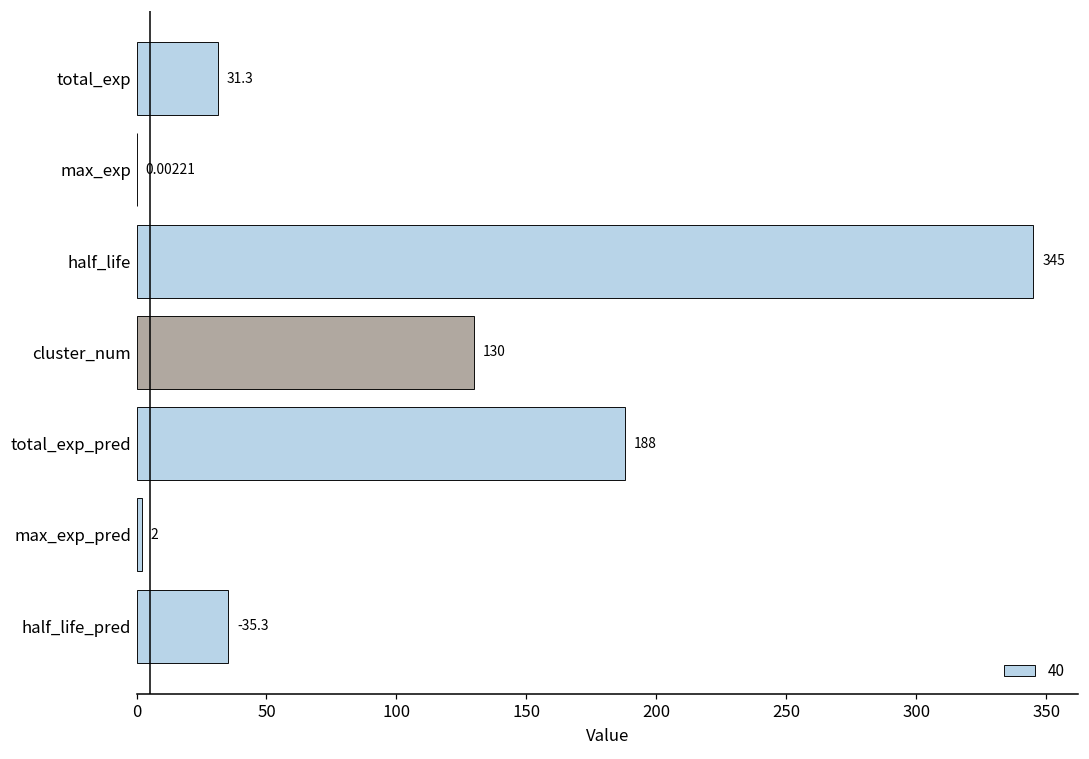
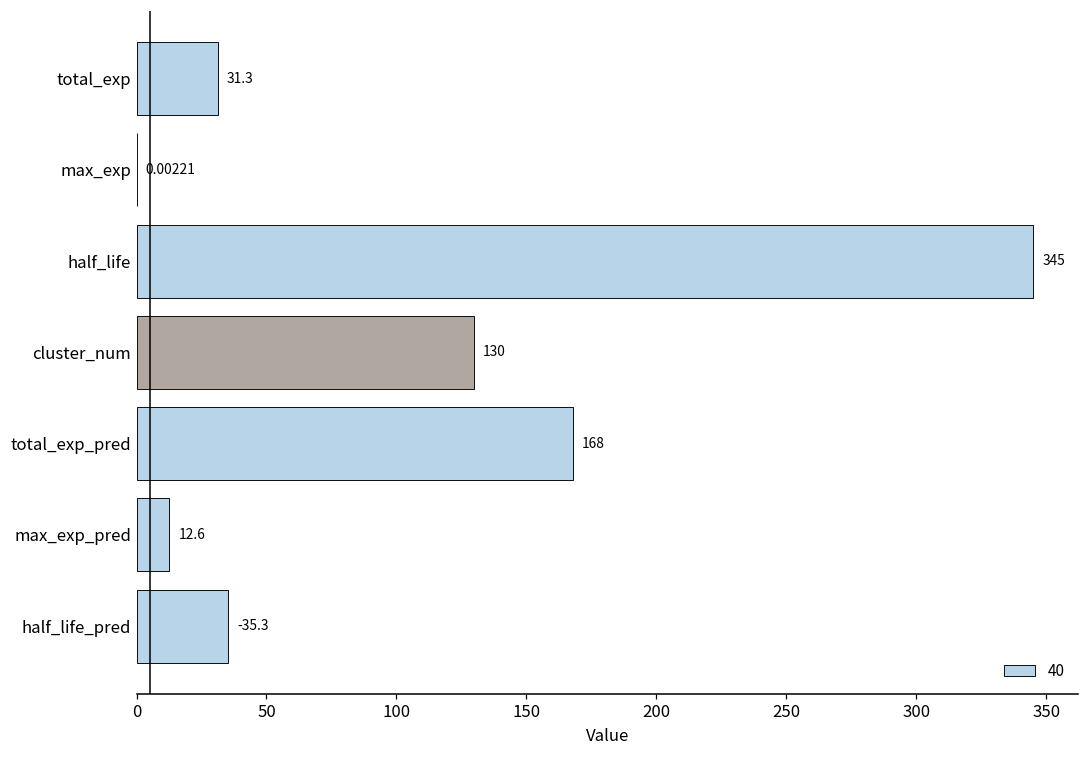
  {
    "total_exp": 31.3,
    "max_exp": 0.00221,
    "half_life": 345,
    "cluster_num": 130,
-   "total_exp_pred": 188,
-   "max_exp_pred": 2
+   "total_exp_pred": 168,
+   "max_exp_pred": 12.6
  }
